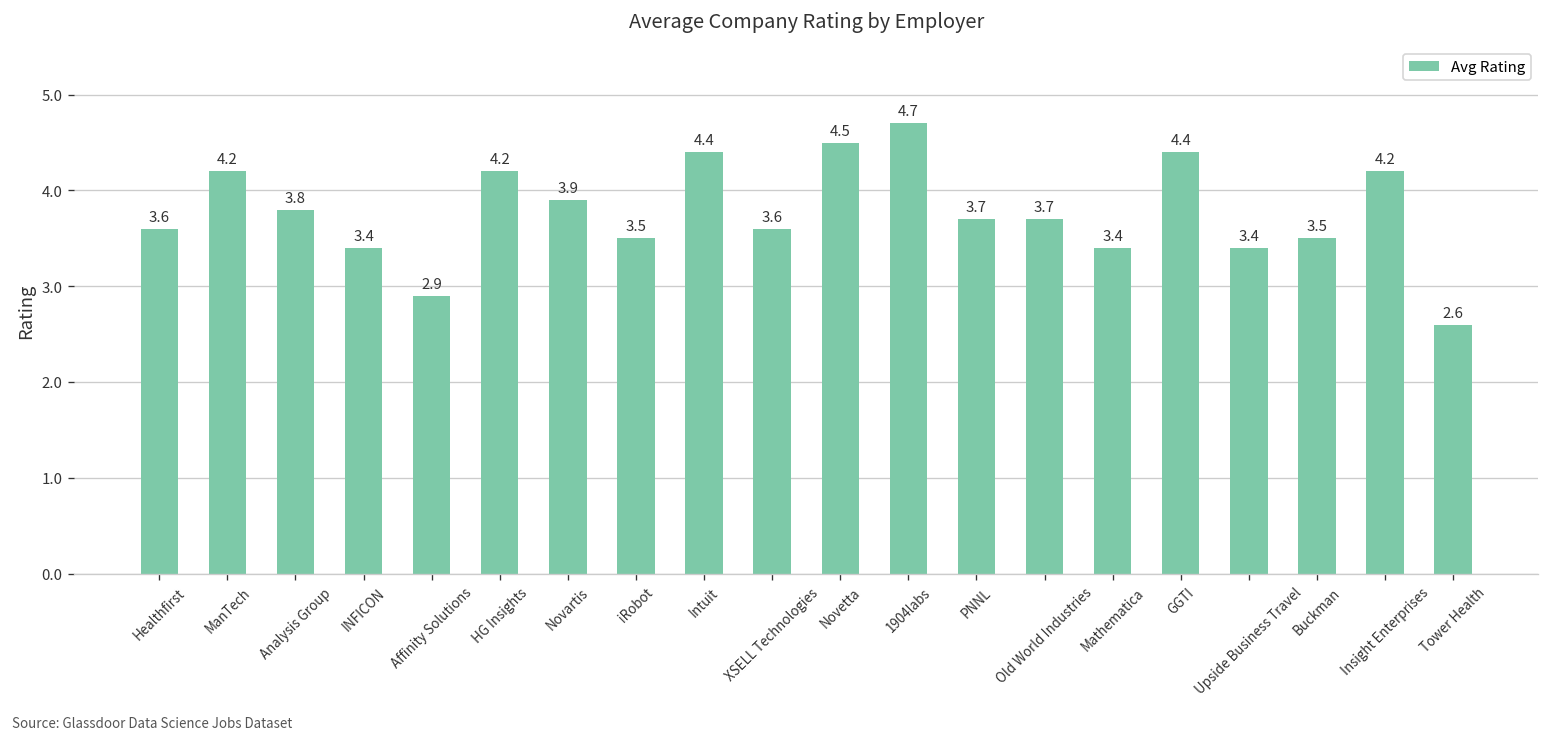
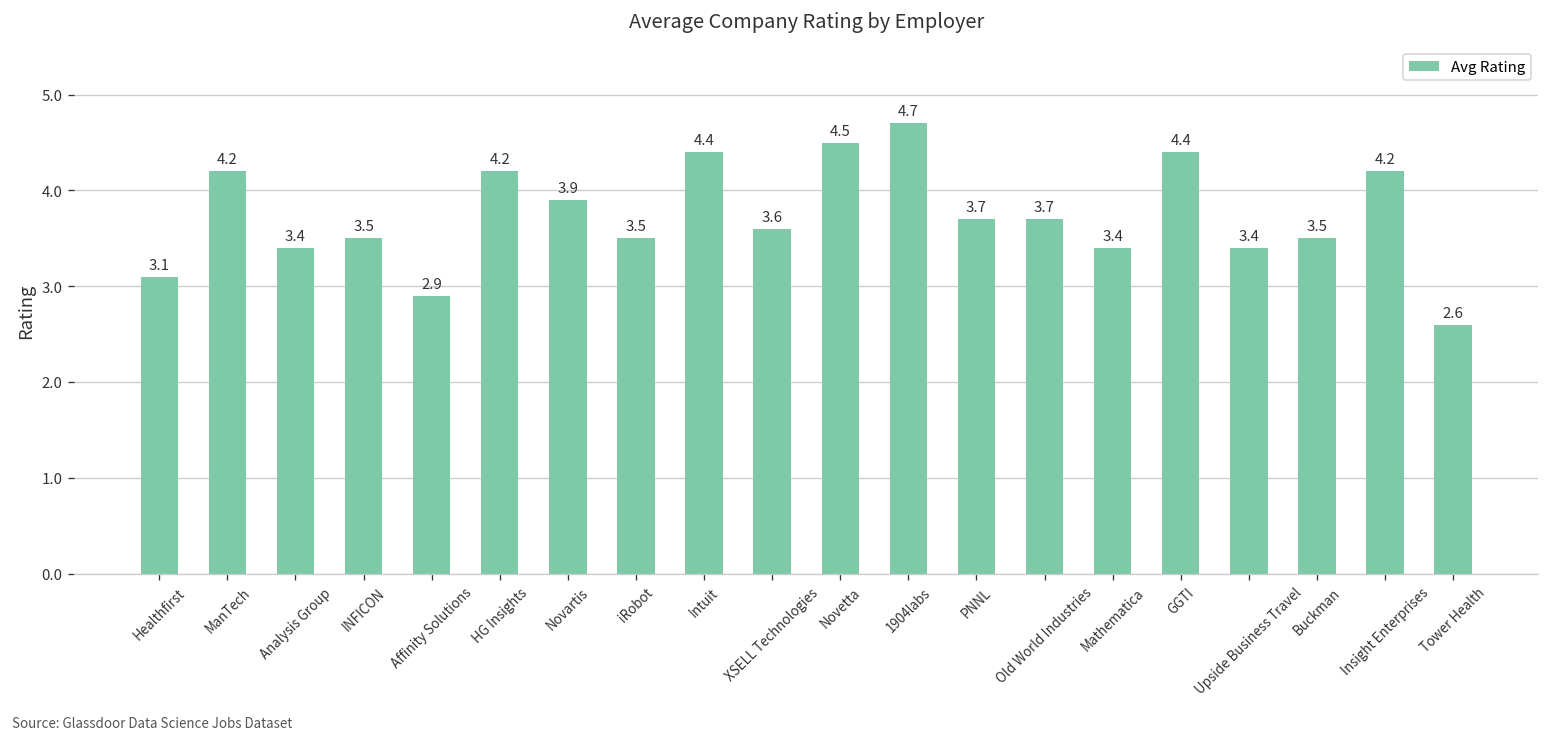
  {
-   "Healthfirst": 3.6,
+   "Healthfirst": 3.1,
    "ManTech": 4.2,
-   "Analysis Group": 3.8,
-   "INFICON": 3.4,
+   "Analysis Group": 3.4,
+   "INFICON": 3.5,
    "Affinity Solutions": 2.9,
    "HG Insights": 4.2,
    "Novartis": 3.9,
    "iRobot": 3.5,
    "Intuit": 4.4,
    "XSELL Technologies": 3.6,
    "Novetta": 4.5,
    "1904labs": 4.7,
    "PNNL": 3.7,
    "Old World Industries": 3.7,
    "Mathematica": 3.4,
    "GGTI": 4.4,
    "Upside Business Travel": 3.4,
    "Buckman": 3.5,
    "Insight Enterprises": 4.2,
    "Tower Health": 2.6
  }
